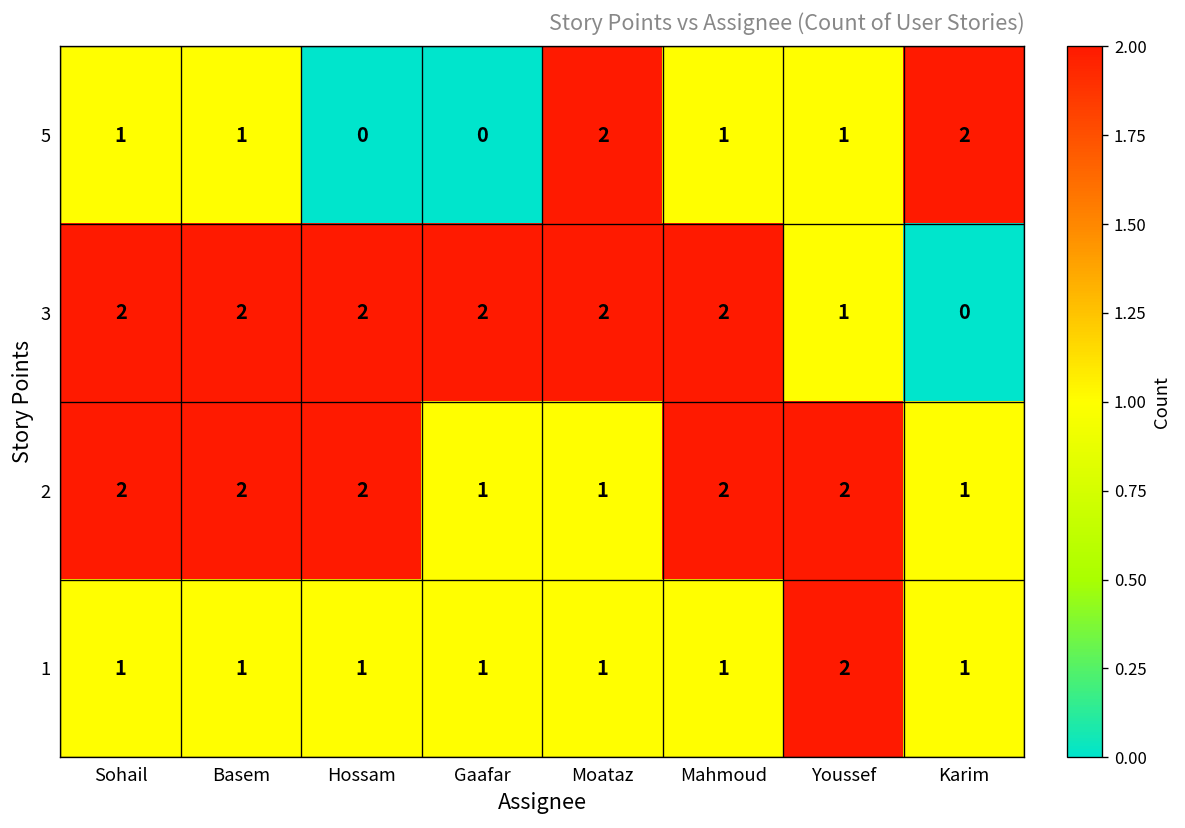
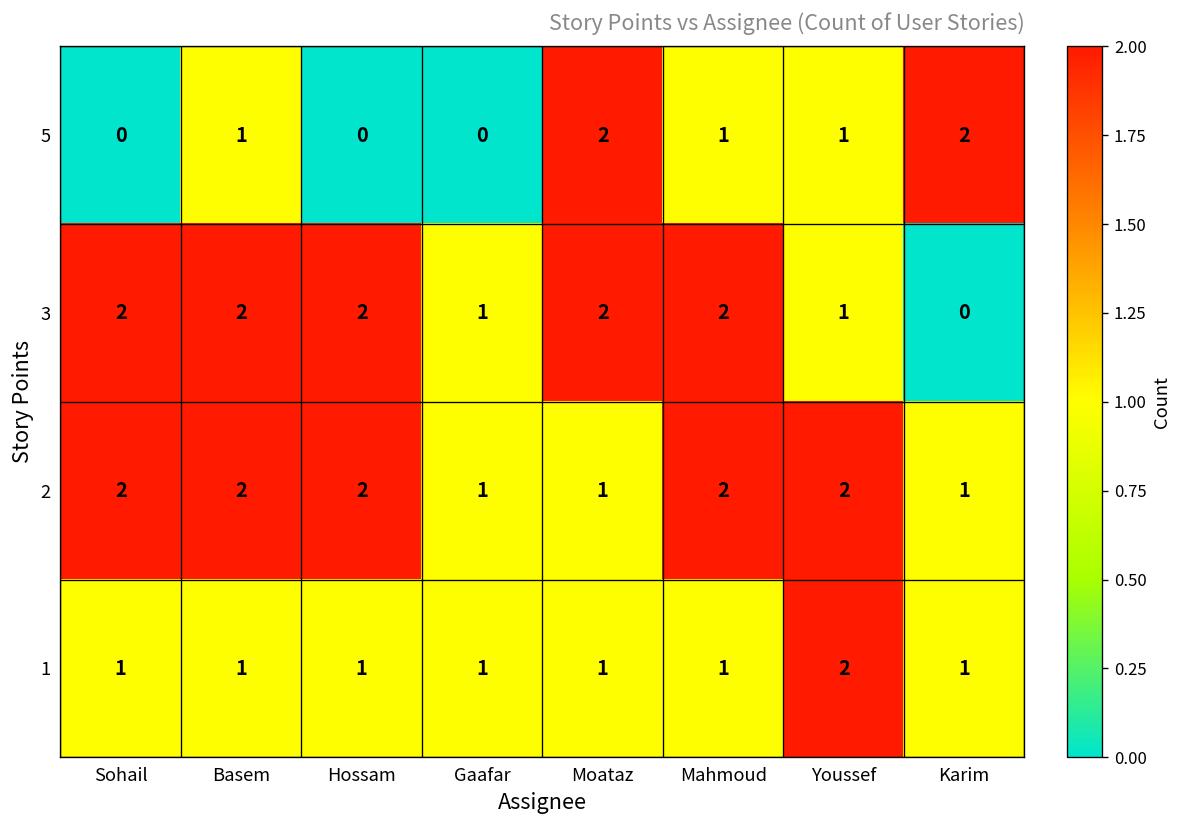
  {
    "5": {
-     "Sohail": 1,
+     "Sohail": 0,
      "Basem": 1,
      "Hossam": 0,
      "Gaafar": 0,
      "Moataz": 2,
      "Mahmoud": 1,
      "Youssef": 1,
      "Karim": 2
    },
    "3": {
      "Sohail": 2,
      "Basem": 2,
      "Hossam": 2,
-     "Gaafar": 2,
+     "Gaafar": 1,
      "Moataz": 2,
      "Mahmoud": 2,
      "Youssef": 1,
      "Karim": 0
    },
    "2": {
      "Sohail": 2,
      "Basem": 2,
      "Hossam": 2,
      "Gaafar": 1,
      "Moataz": 1,
      "Mahmoud": 2,
      "Youssef": 2,
      "Karim": 1
    },
    "1": {
      "Sohail": 1,
      "Basem": 1,
      "Hossam": 1,
      "Gaafar": 1,
      "Moataz": 1,
      "Mahmoud": 1,
      "Youssef": 2,
      "Karim": 1
    }
  }
